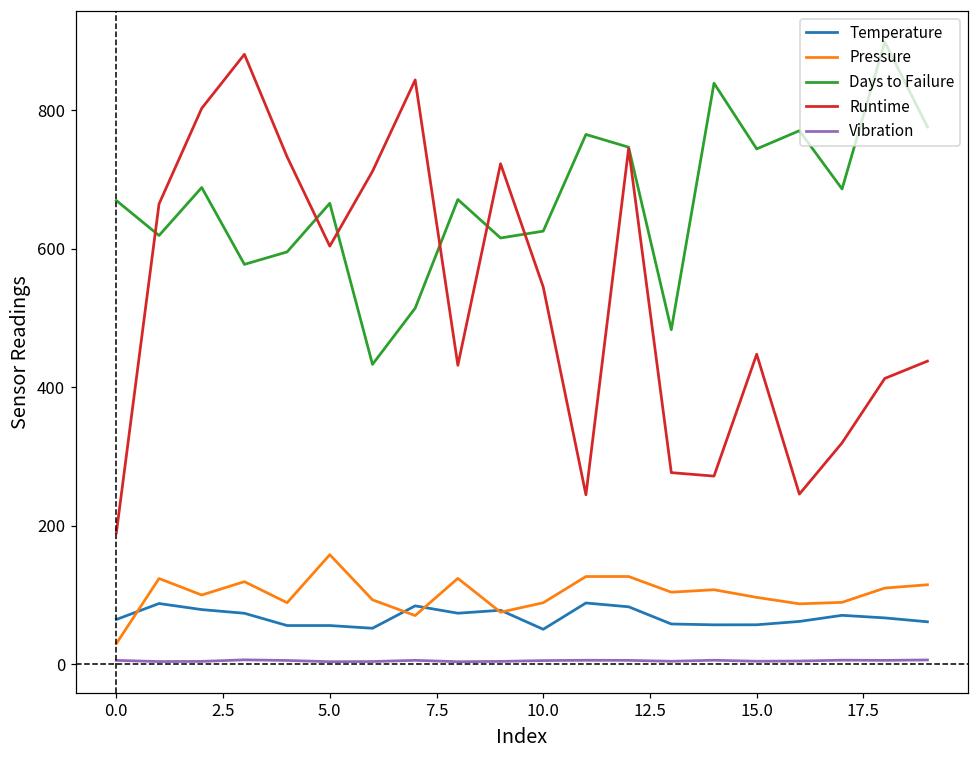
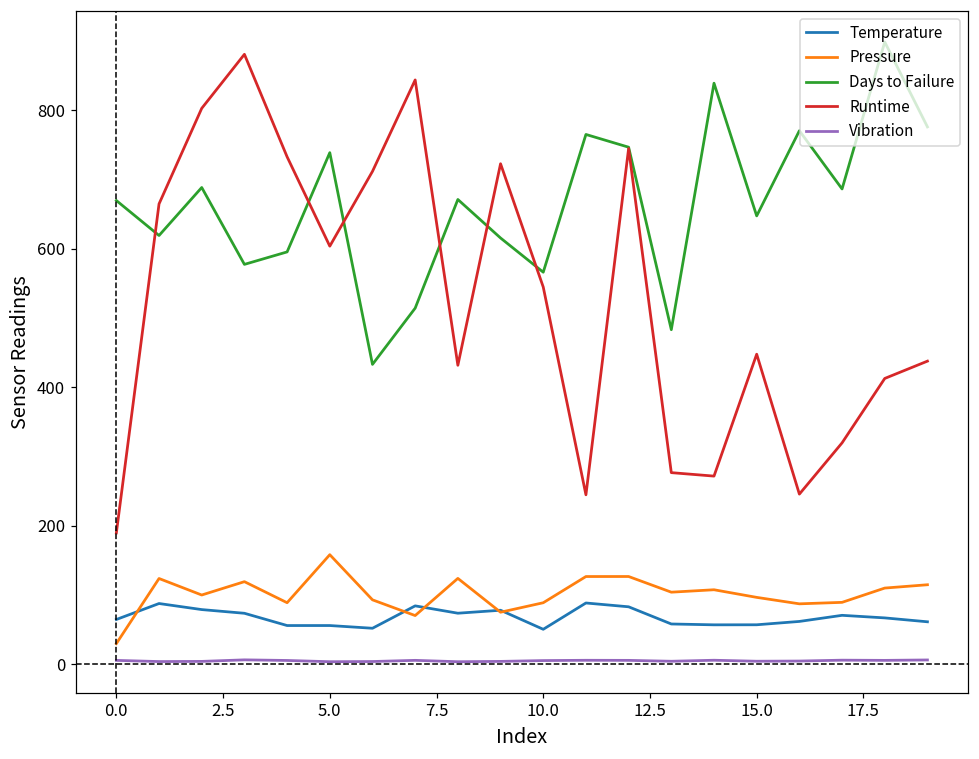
  {
    "Temperature": {
      "0.0": 60,
      "5.0": 60,
      "10.0": 50,
      "15.0": 60
    },
    "Pressure": {
      "0.0": 30,
      "5.0": 160,
      "10.0": 90,
      "15.0": 100
    },
    "Days to Failure": {
      "0.0": 670,
-     "5.0": 670,
-     "10.0": 630,
-     "15.0": 740
+     "5.0": 740,
+     "10.0": 570,
+     "15.0": 650
    },
    "Runtime": {
      "0.0": 190,
      "5.0": 600,
      "10.0": 550,
      "15.0": 450
    },
    "Vibration": {
      "0.0": 10,
      "5.0": 0,
      "10.0": 10,
      "15.0": 0
    }
  }
